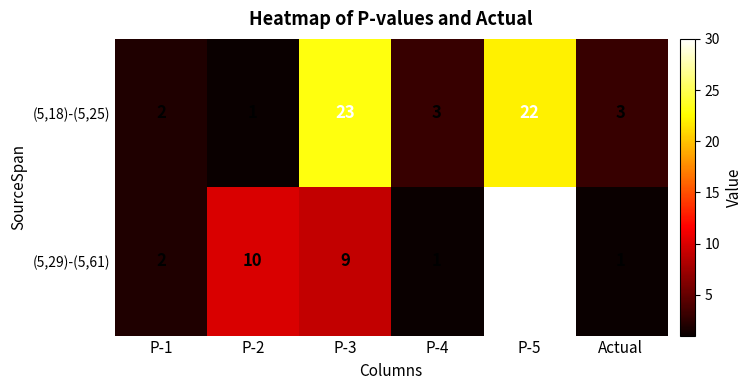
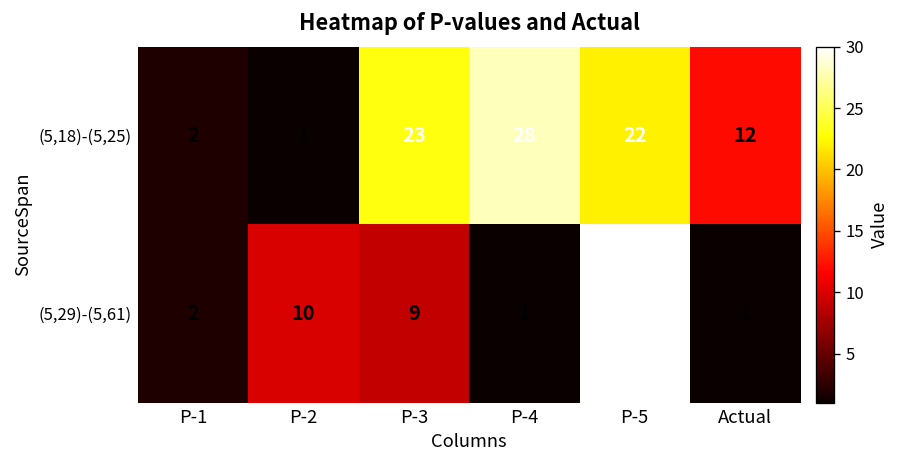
  {
    "(5,18)-(5,25)": {
      "P-3": 23,
-     "P-4": 3,
+     "P-4": 28,
      "P-5": 22,
-     "Actual": 3
+     "Actual": 12
    },
    "(5,29)-(5,61)": {
      "P-2": 10,
      "P-3": 9
    }
  }
